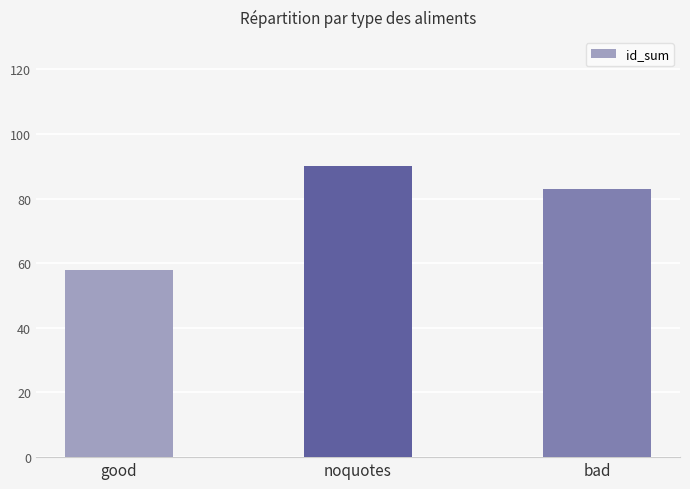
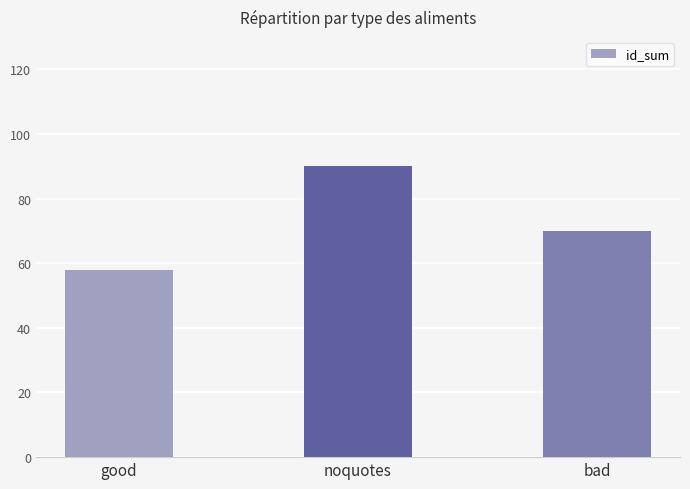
  {
    "good": 58,
    "noquotes": 90,
-   "bad": 83
+   "bad": 70
  }
